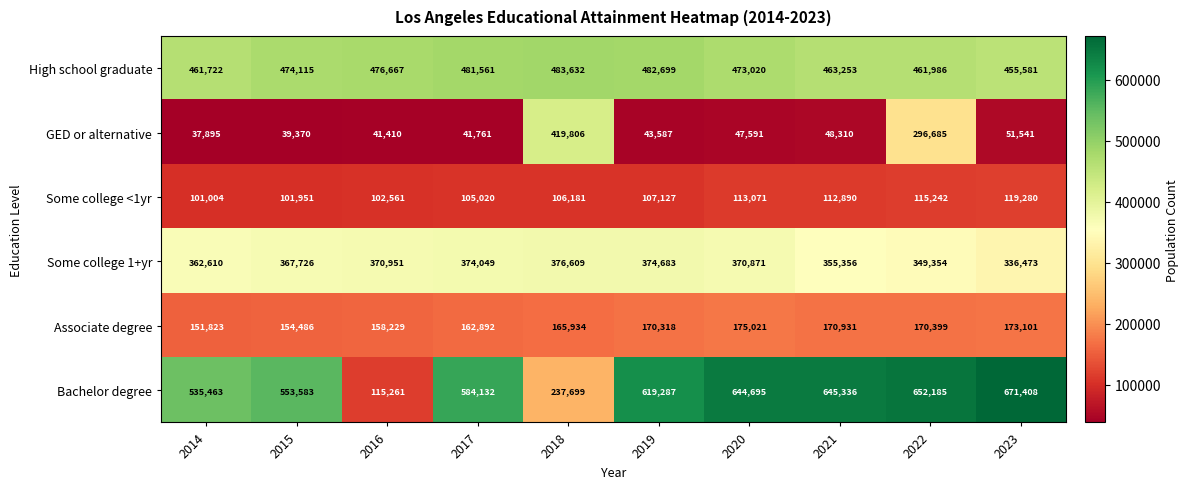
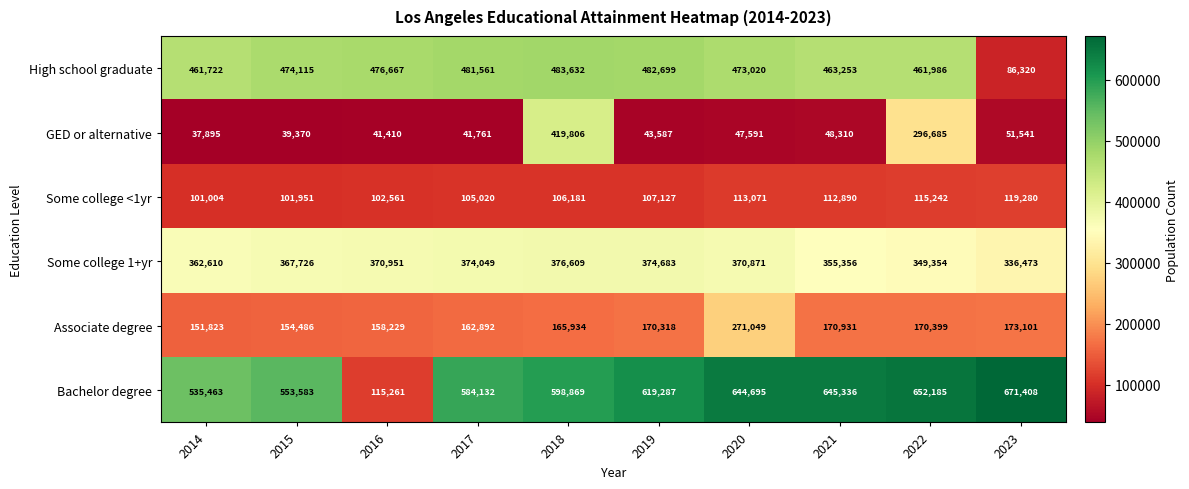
  {
    "High school graduate": {
      "2014": "461,722",
      "2015": "474,115",
      "2016": "476,667",
      "2017": "481,561",
      "2018": "483,632",
      "2019": "482,699",
      "2020": "473,020",
      "2021": "463,253",
      "2022": "461,986",
-     "2023": "455,581"
+     "2023": "86,320"
    },
    "GED or alternative": {
      "2014": "37,895",
      "2015": "39,370",
      "2016": "41,410",
      "2017": "41,761",
      "2018": "419,806",
      "2019": "43,587",
      "2020": "47,591",
      "2021": "48,310",
      "2022": "296,685",
      "2023": "51,541"
    },
    "Some college <1yr": {
      "2014": "101,004",
      "2015": "101,951",
      "2016": "102,561",
      "2017": "105,020",
      "2018": "106,181",
      "2019": "107,127",
      "2020": "113,071",
      "2021": "112,890",
      "2022": "115,242",
      "2023": "119,280"
    },
    "Some college 1+yr": {
      "2014": "362,610",
      "2015": "367,726",
      "2016": "370,951",
      "2017": "374,049",
      "2018": "376,609",
      "2019": "374,683",
      "2020": "370,871",
      "2021": "355,356",
      "2022": "349,354",
      "2023": "336,473"
    },
    "Associate degree": {
      "2014": "151,823",
      "2015": "154,486",
      "2016": "158,229",
      "2017": "162,892",
      "2018": "165,934",
      "2019": "170,318",
-     "2020": "175,021",
+     "2020": "271,049",
      "2021": "170,931",
      "2022": "170,399",
      "2023": "173,101"
    },
    "Bachelor degree": {
      "2014": "535,463",
      "2015": "553,583",
      "2016": "115,261",
      "2017": "584,132",
-     "2018": "237,699",
+     "2018": "598,869",
      "2019": "619,287",
      "2020": "644,695",
      "2021": "645,336",
      "2022": "652,185",
      "2023": "671,408"
    }
  }
